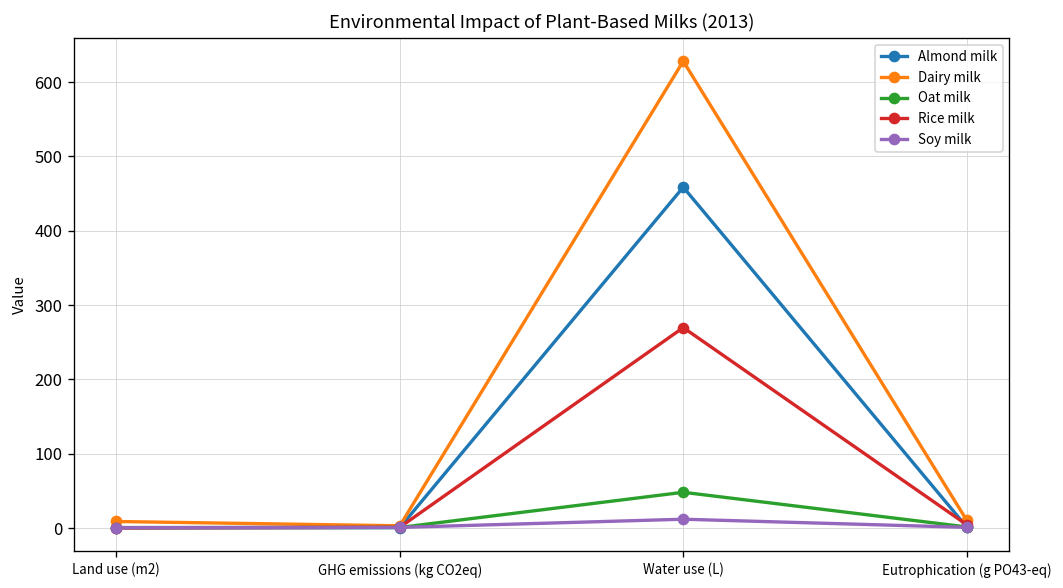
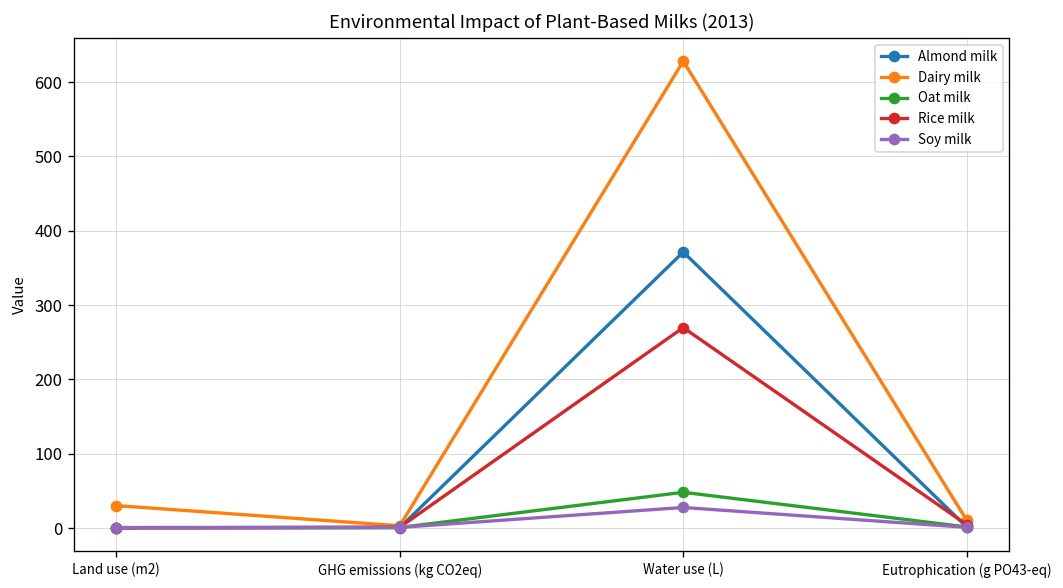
  {
    "Almond milk": {
-     "Water use (L)": 460
+     "Water use (L)": 370
    },
    "Dairy milk": {
-     "Land use (m2)": 10,
+     "Land use (m2)": 30,
      "Water use (L)": 630,
      "Eutrophication (g PO43-eq)": 10
    },
    "Oat milk": {
      "Water use (L)": 50
    },
    "Rice milk": {
      "Water use (L)": 270
    },
    "Soy milk": {
-     "Water use (L)": 10
+     "Water use (L)": 30
    }
  }
